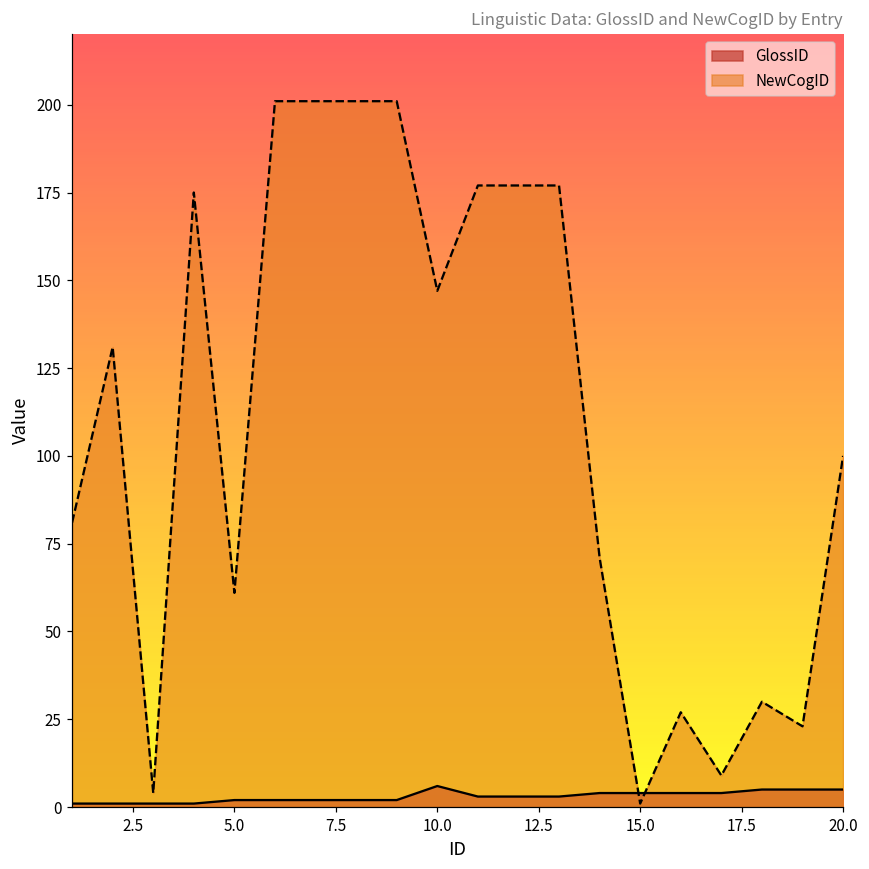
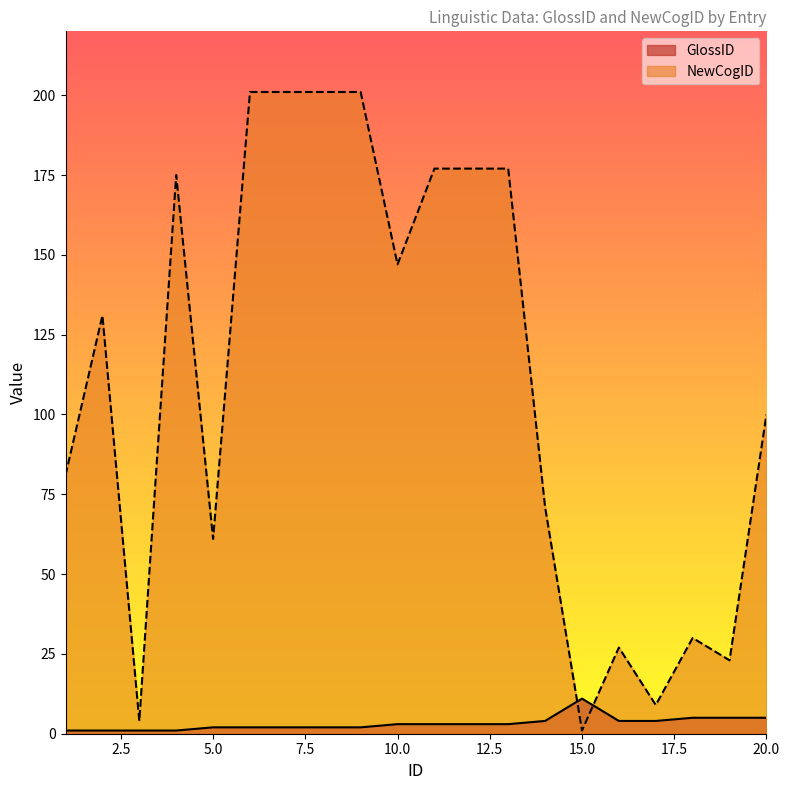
  {
    "GlossID": {
      "5.0": 2,
-     "10.0": 6,
-     "15.0": 4,
+     "10.0": 3,
+     "15.0": 11,
      "20.0": 5
    },
    "NewCogID": {
      "5.0": 61,
      "10.0": 147,
      "15.0": 1,
      "20.0": 100
    }
  }
